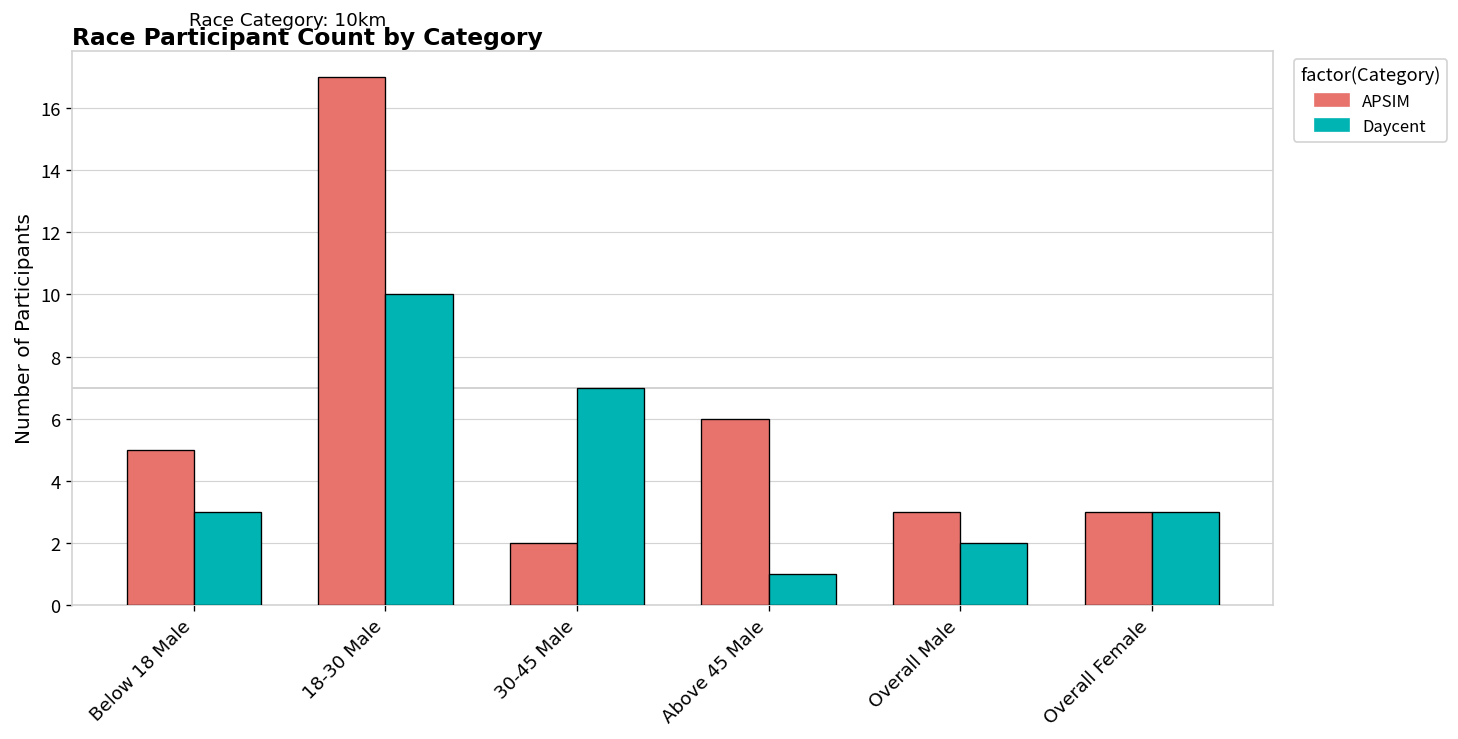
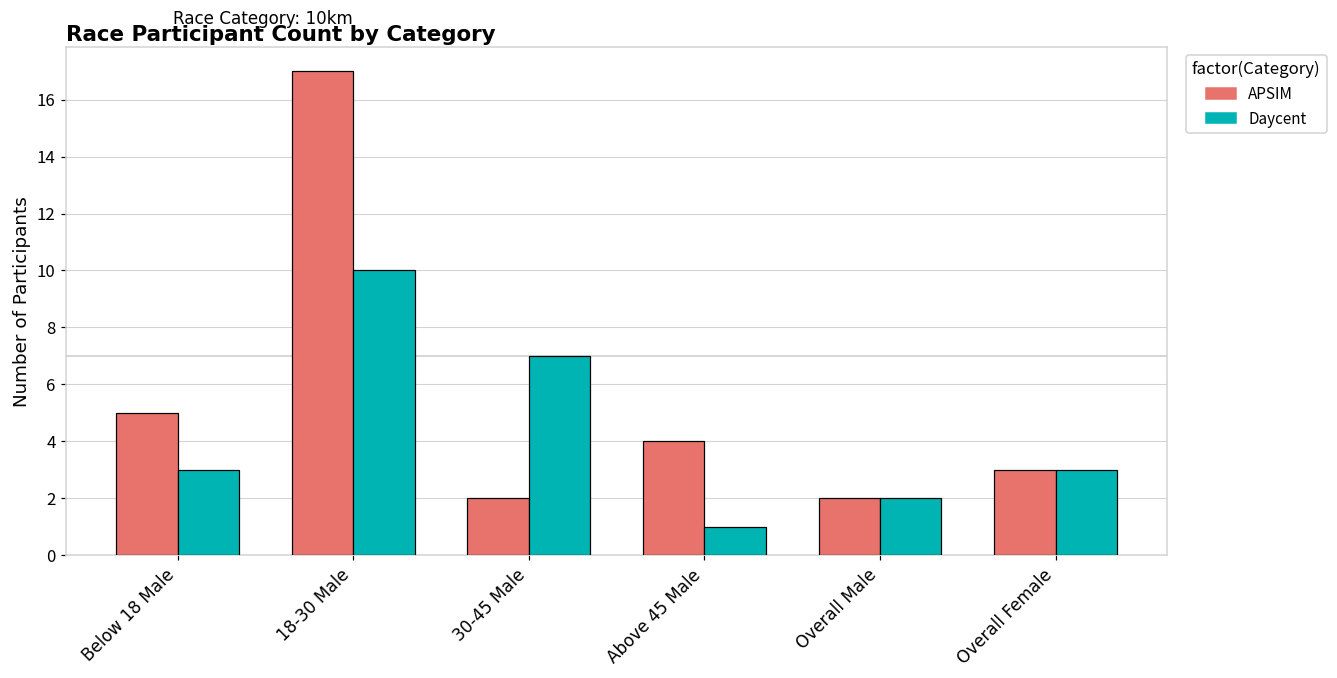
  {
    "APSIM": {
      "Below 18 Male": 5,
      "18-30 Male": 17,
      "30-45 Male": 2,
-     "Above 45 Male": 6,
-     "Overall Male": 3,
+     "Above 45 Male": 4,
+     "Overall Male": 2,
      "Overall Female": 3
    },
    "Daycent": {
      "Below 18 Male": 3,
      "18-30 Male": 10,
      "30-45 Male": 7,
      "Above 45 Male": 1,
      "Overall Male": 2,
      "Overall Female": 3
    }
  }
